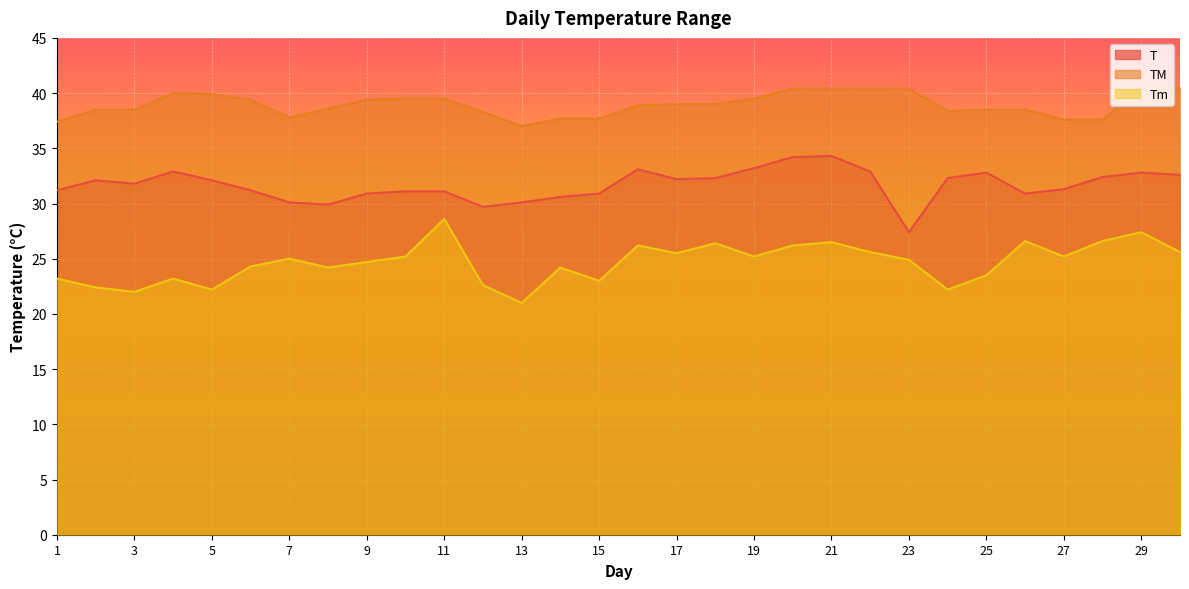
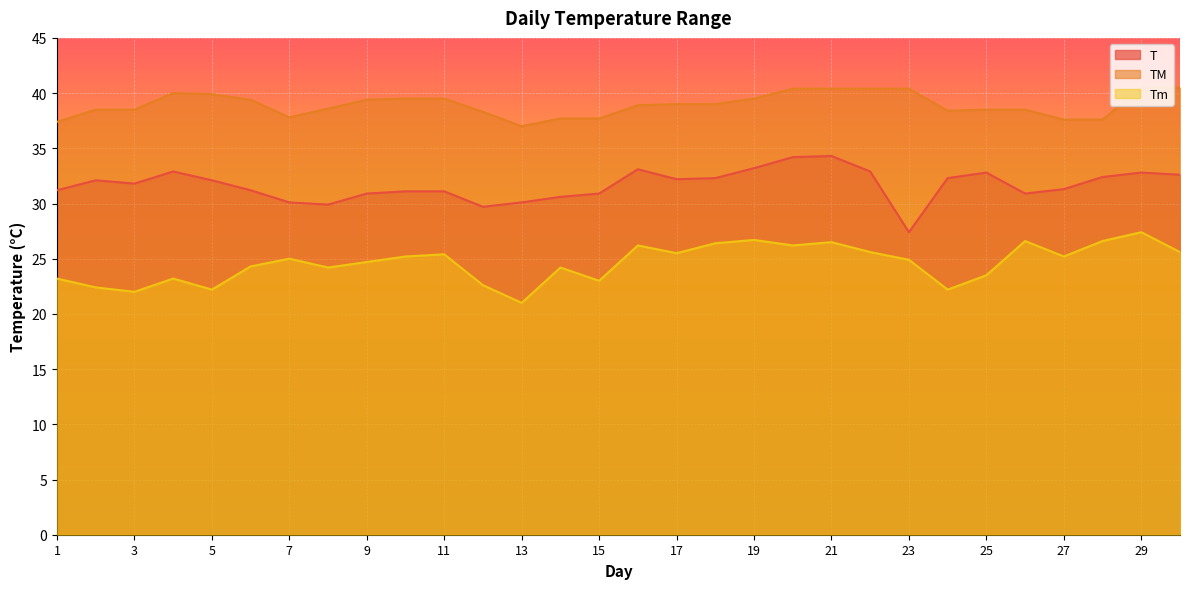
  {
    "Tm": {
      "1": 23.2,
      "3": 22.0,
      "5": 22.2,
      "7": 25.0,
      "9": 24.7,
-     "11": 28.6,
+     "11": 25.4,
      "13": 21.0,
      "15": 23.0,
      "17": 25.5,
-     "19": 25.2,
+     "19": 26.7,
      "21": 26.5,
      "23": 24.9,
      "25": 23.5,
      "27": 25.2,
      "29": 27.4
    }
  }
